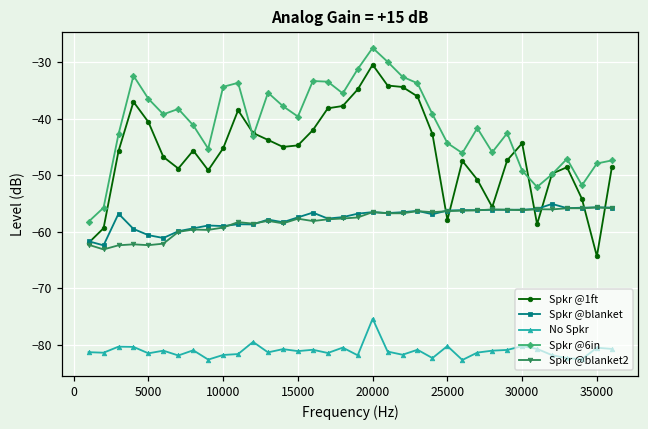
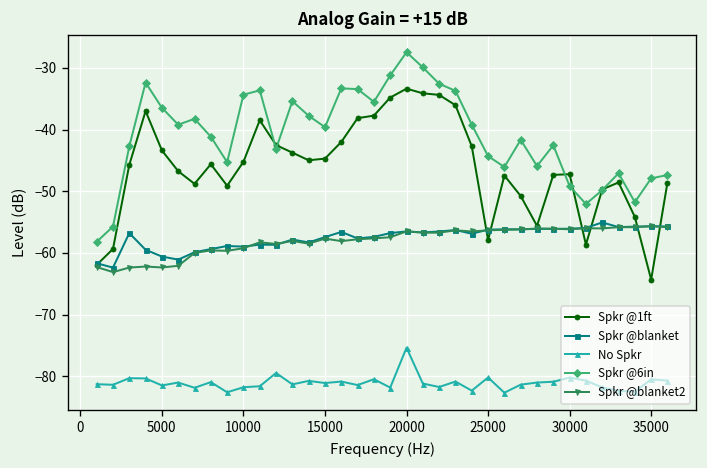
  {
    "Spkr @1ft": {
-     "5000": -41,
+     "5000": -43,
      "10000": -45,
      "15000": -45,
-     "20000": -30,
+     "20000": -33,
      "25000": -58,
-     "30000": -44,
+     "30000": -47,
      "35000": -64
    },
    "Spkr @blanket": {
      "5000": -61
    },
    "No Spkr": {
      "5000": -81,
      "10000": -82,
      "15000": -81,
      "20000": -75,
      "25000": -80
    }
  }
